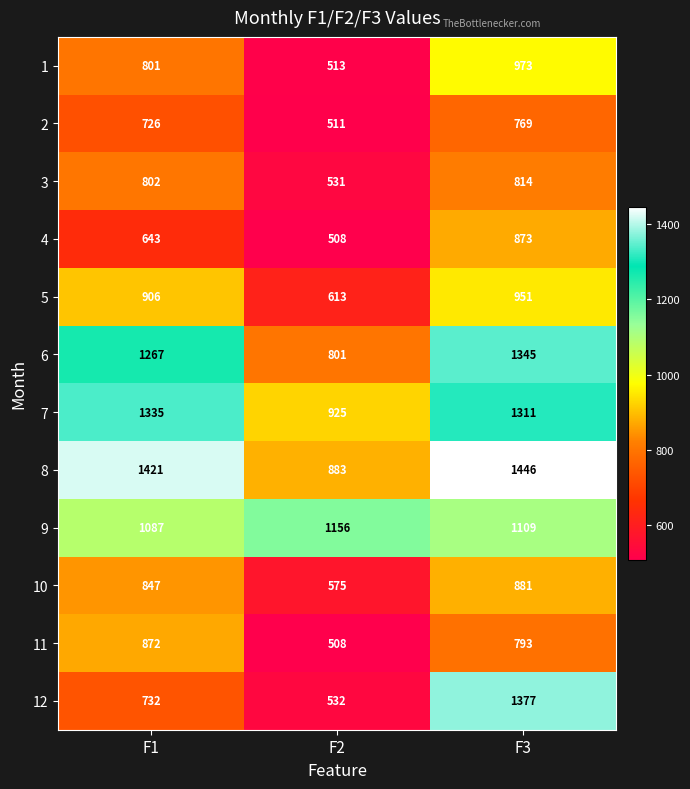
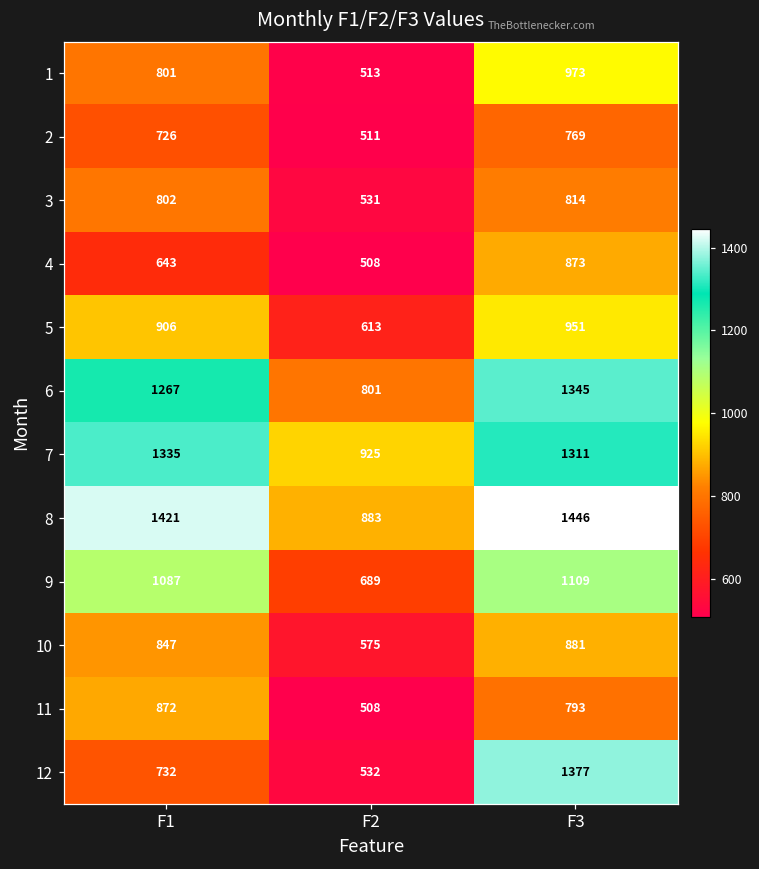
  {
    "1": {
      "F1": 801,
      "F2": 513,
      "F3": 973
    },
    "2": {
      "F1": 726,
      "F2": 511,
      "F3": 769
    },
    "3": {
      "F1": 802,
      "F2": 531,
      "F3": 814
    },
    "4": {
      "F1": 643,
      "F2": 508,
      "F3": 873
    },
    "5": {
      "F1": 906,
      "F2": 613,
      "F3": 951
    },
    "6": {
      "F1": 1267,
      "F2": 801,
      "F3": 1345
    },
    "7": {
      "F1": 1335,
      "F2": 925,
      "F3": 1311
    },
    "8": {
      "F1": 1421,
      "F2": 883,
      "F3": 1446
    },
    "9": {
      "F1": 1087,
-     "F2": 1156,
+     "F2": 689,
      "F3": 1109
    },
    "10": {
      "F1": 847,
      "F2": 575,
      "F3": 881
    },
    "11": {
      "F1": 872,
      "F2": 508,
      "F3": 793
    },
    "12": {
      "F1": 732,
      "F2": 532,
      "F3": 1377
    }
  }
